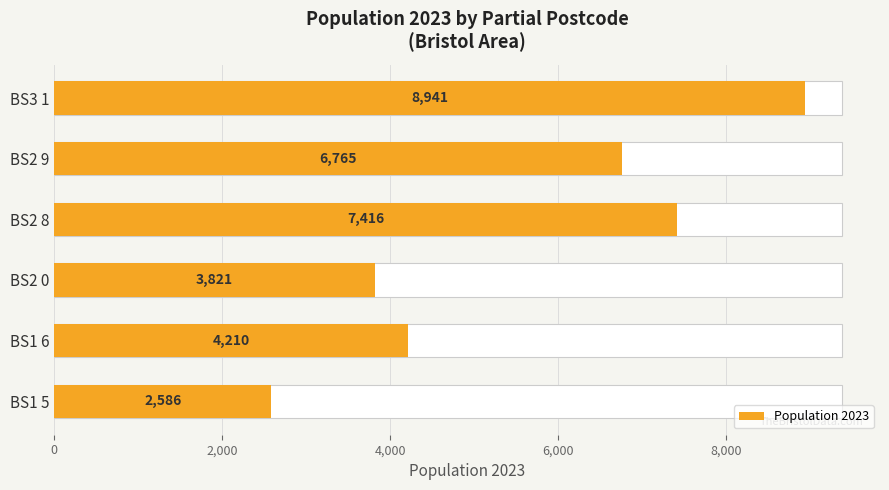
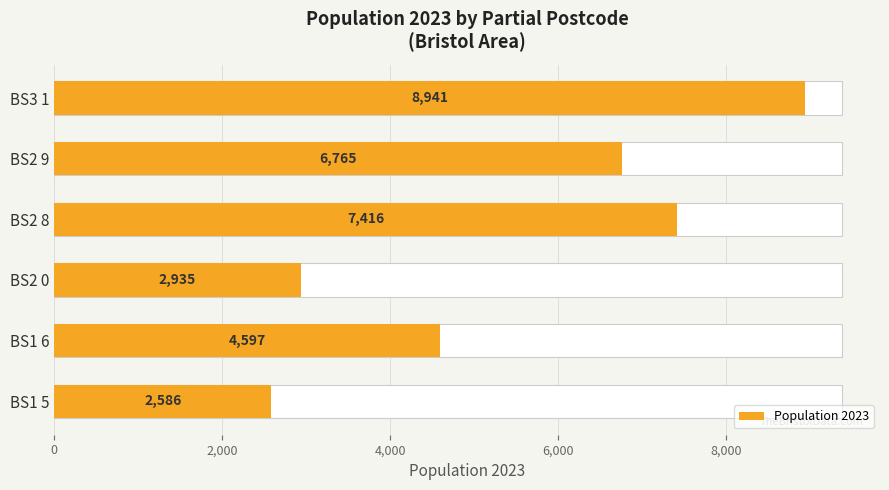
  {
    "Population 2023": {
-     "BS2 0": "3,821",
-     "BS1 6": "4,210"
+     "BS2 0": "2,935",
+     "BS1 6": "4,597"
    }
  }
